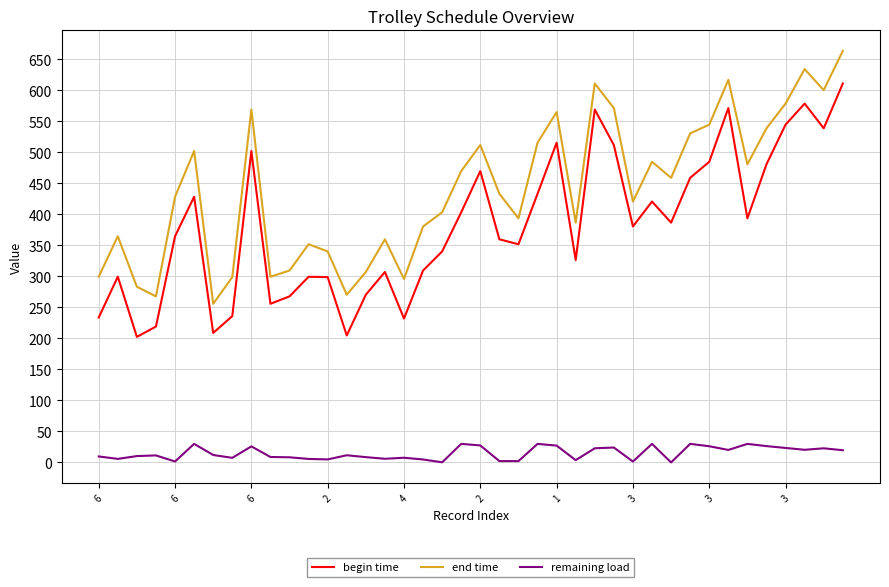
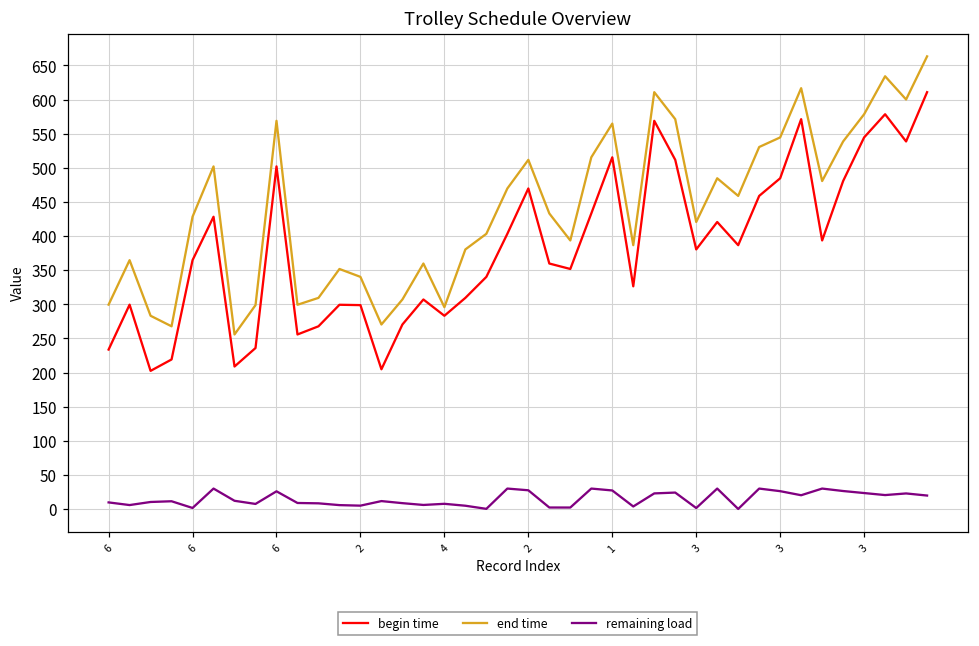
  {
    "begin time": {
-     "4": 230
+     "4": 280
    },
    "end time": {
      "4": 300
    },
    "remaining load": {
      "4": 10
    }
  }
